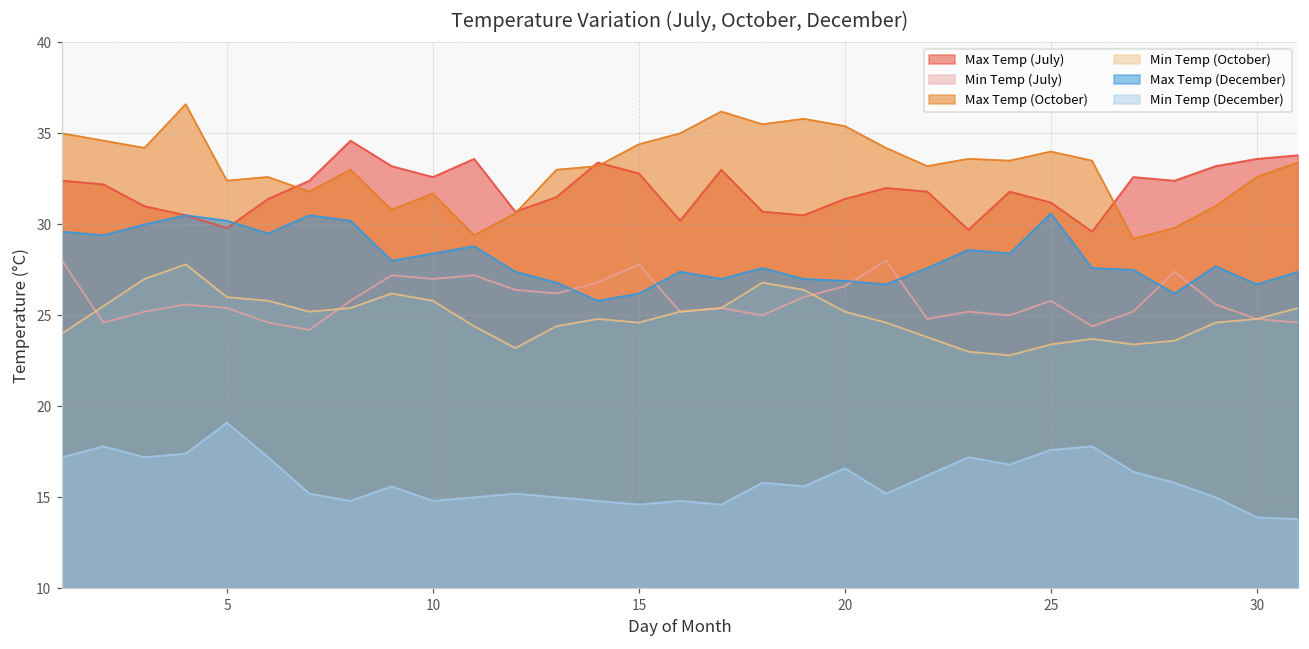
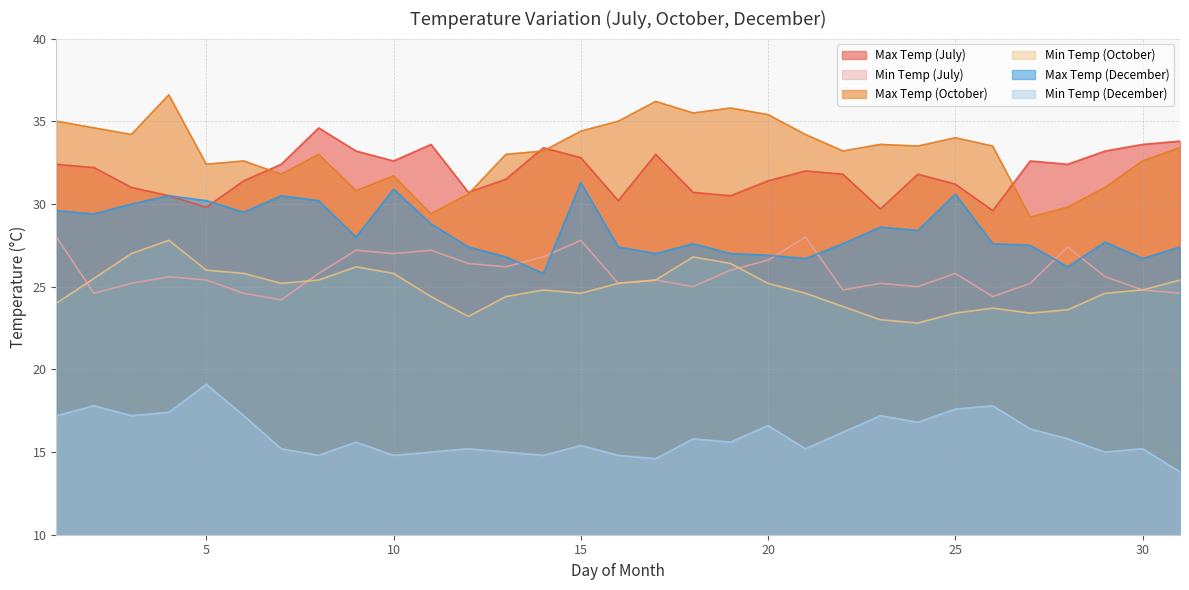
  {
    "Max Temp (December)": {
      "5": 30.2,
-     "10": 28.4,
-     "15": 26.2,
+     "10": 30.9,
+     "15": 31.3,
      "20": 26.9,
      "25": 30.6,
      "30": 26.7
    },
    "Min Temp (December)": {
      "5": 19.1,
      "10": 14.8,
-     "15": 14.6,
+     "15": 15.4,
      "20": 16.6,
      "25": 17.6,
-     "30": 13.9
+     "30": 15.2
    }
  }
